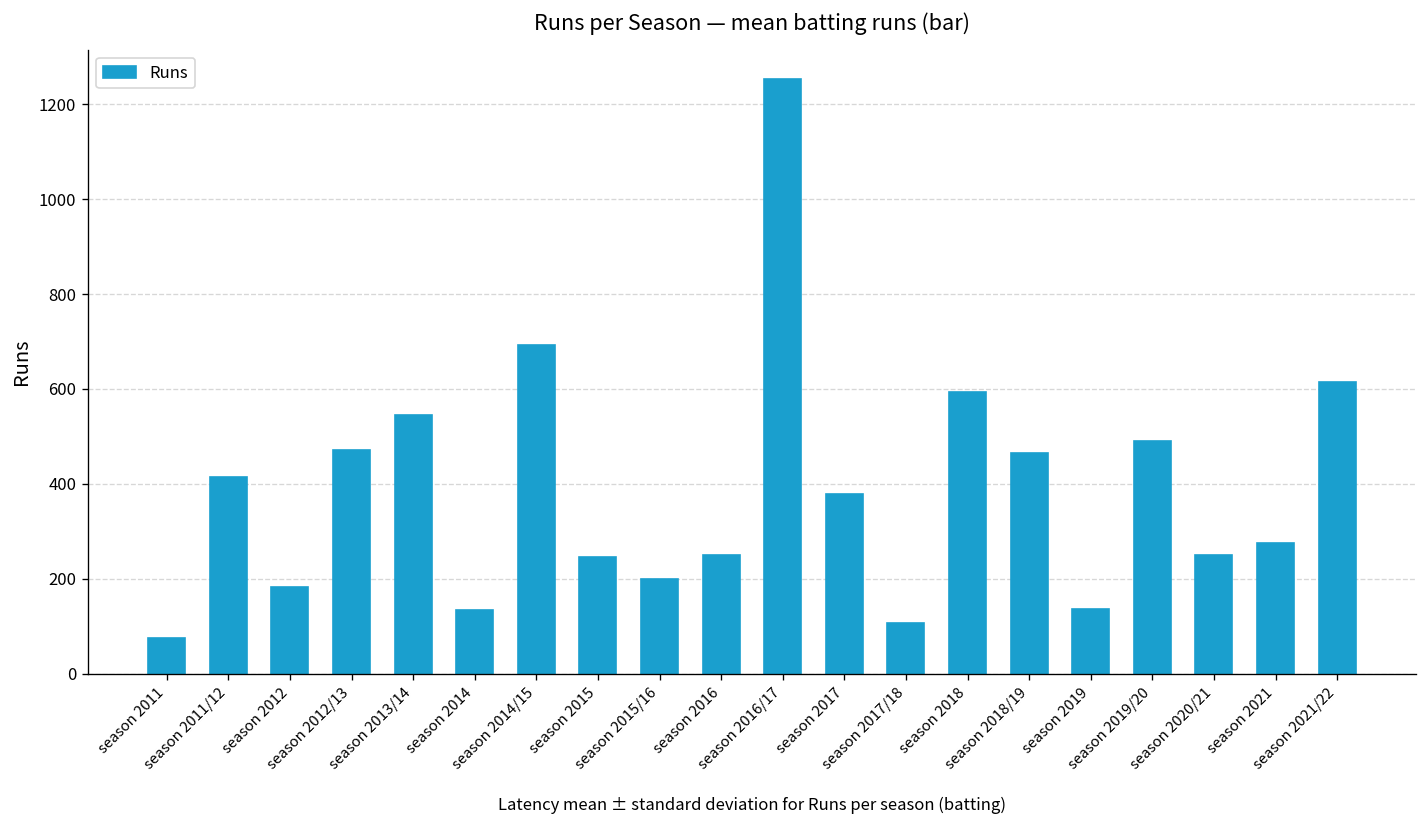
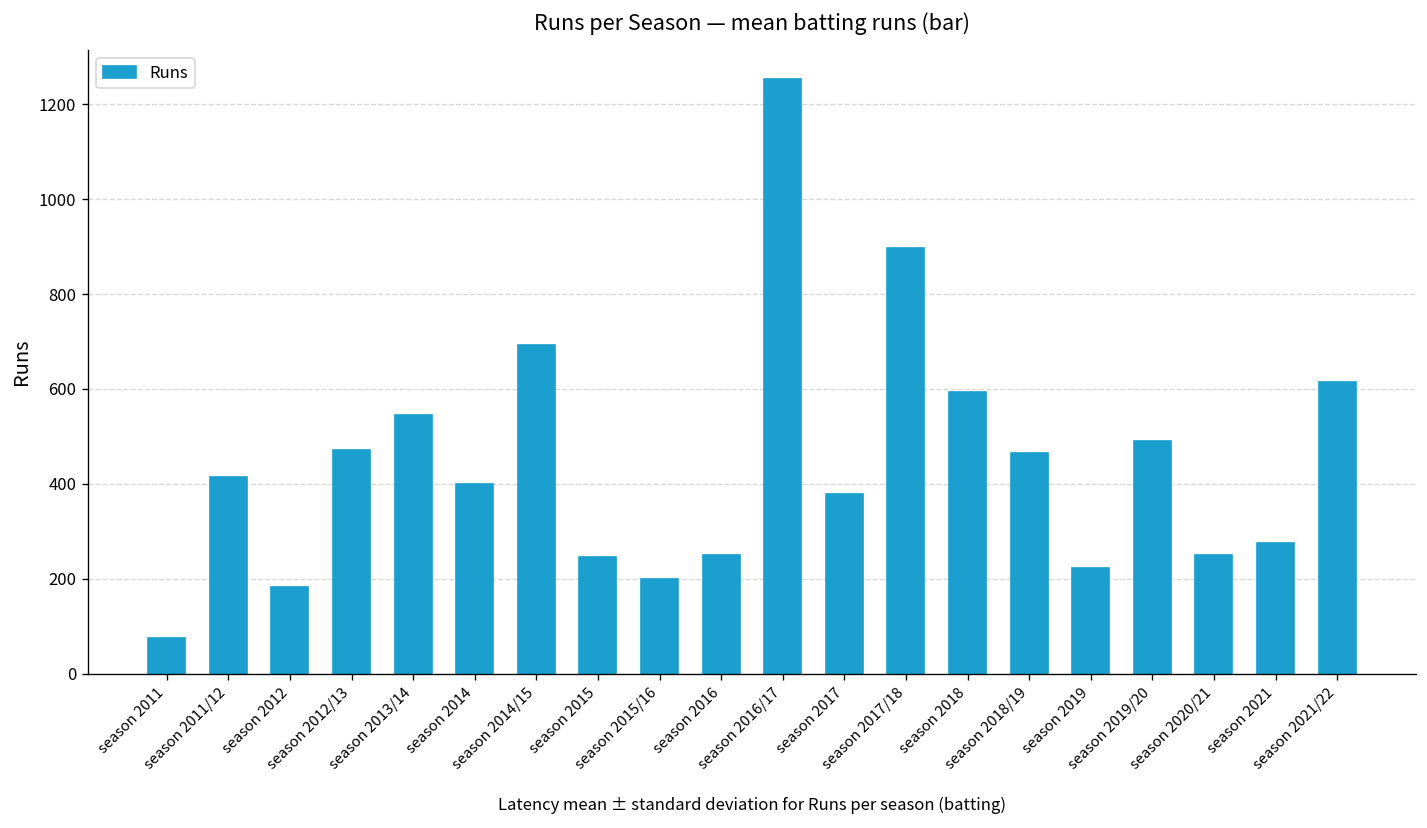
  {
    "season 2011": 80,
    "season 2011/12": 420,
    "season 2012": 180,
    "season 2012/13": 470,
    "season 2013/14": 550,
-   "season 2014": 130,
+   "season 2014": 400,
    "season 2014/15": 690,
    "season 2015": 250,
    "season 2015/16": 200,
    "season 2016": 250,
    "season 2016/17": 1250,
    "season 2017": 380,
-   "season 2017/18": 110,
+   "season 2017/18": 900,
    "season 2018": 590,
    "season 2018/19": 470,
-   "season 2019": 140,
+   "season 2019": 220,
    "season 2019/20": 490,
    "season 2020/21": 250,
    "season 2021": 280,
    "season 2021/22": 620
  }
